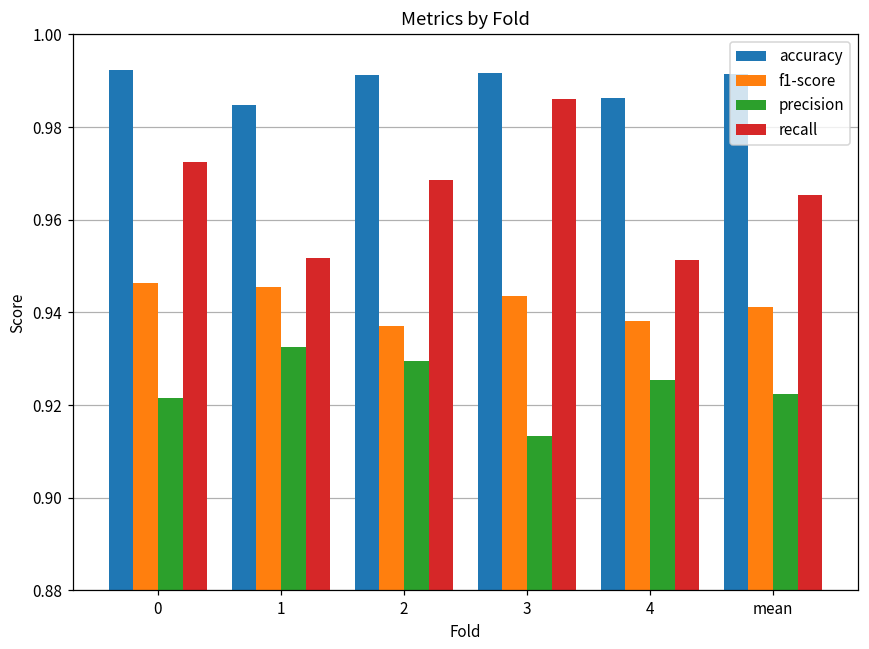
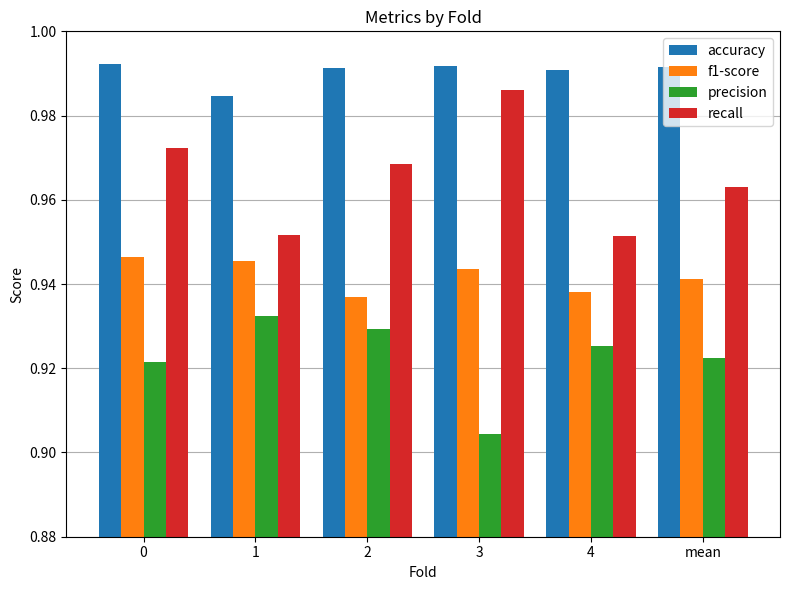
  {
    "accuracy": {
      "0": 0.992,
      "1": 0.985,
      "2": 0.991,
      "3": 0.992,
-     "4": 0.986
+     "4": 0.991
    },
    "f1-score": {
      "0": 0.946,
      "1": 0.946,
      "2": 0.937,
      "3": 0.944,
      "4": 0.938,
      "mean": 0.941
    },
    "precision": {
      "0": 0.922,
      "1": 0.932,
      "2": 0.929,
-     "3": 0.913,
+     "3": 0.904,
      "4": 0.925,
      "mean": 0.922
    },
    "recall": {
      "0": 0.972,
      "1": 0.952,
      "2": 0.969,
      "3": 0.986,
      "4": 0.951,
-     "mean": 0.965
+     "mean": 0.963
    }
  }
